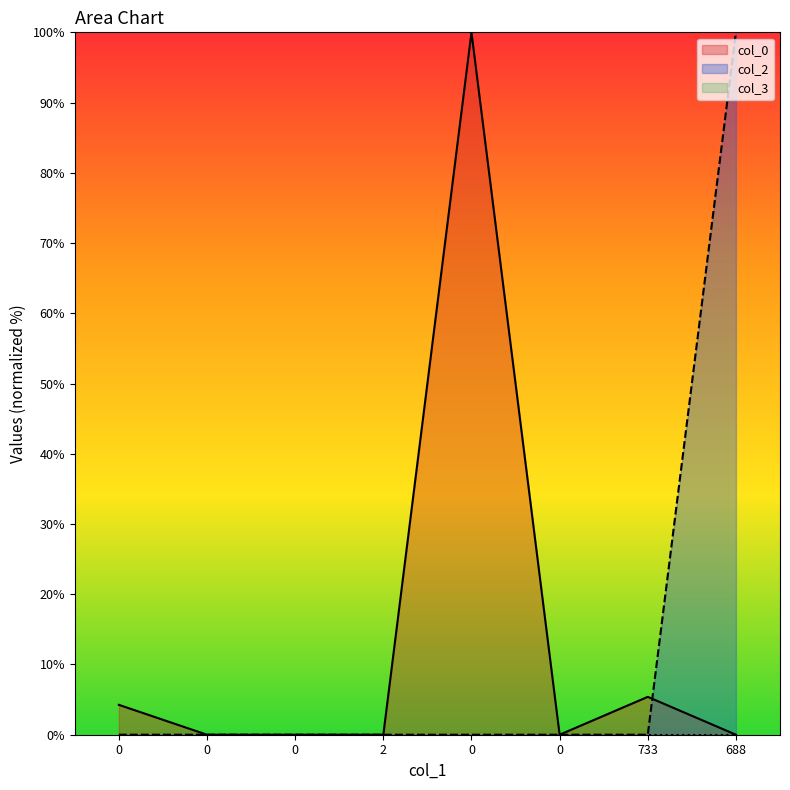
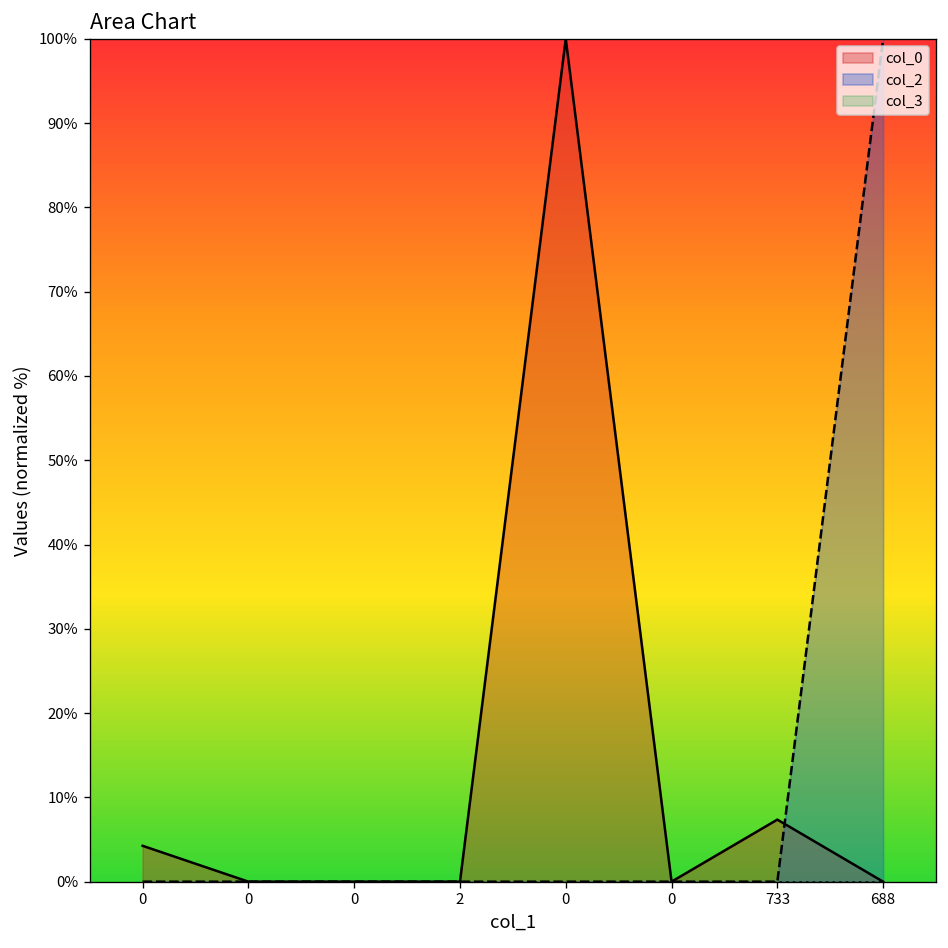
  {
    "col_0": {
-     "733": "5%"
+     "733": "7%"
    },
    "col_2": {
      "688": "100%"
    }
  }
